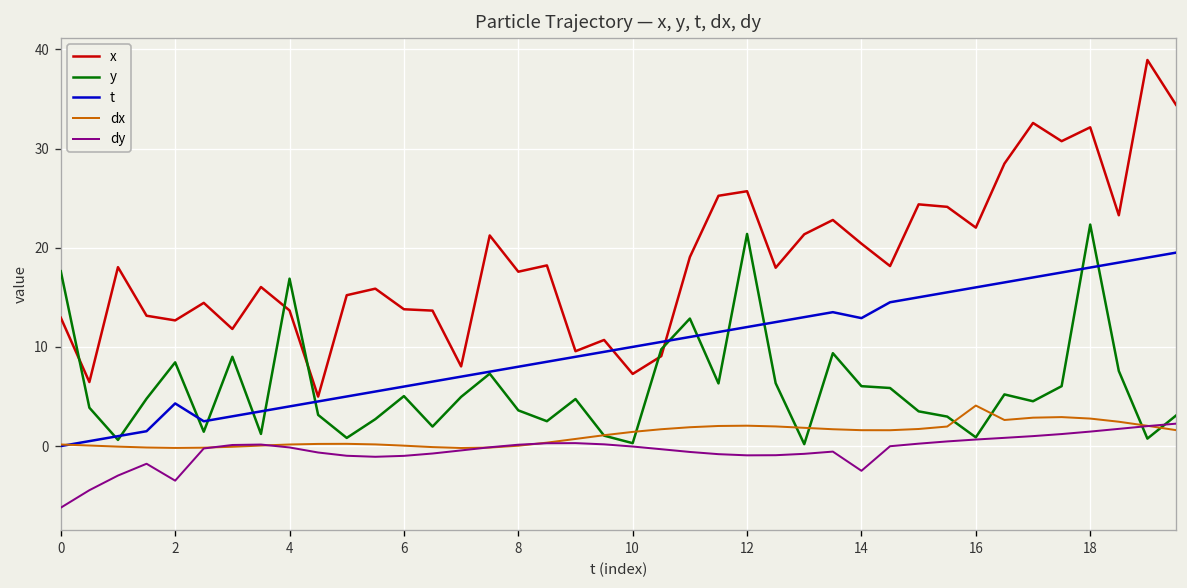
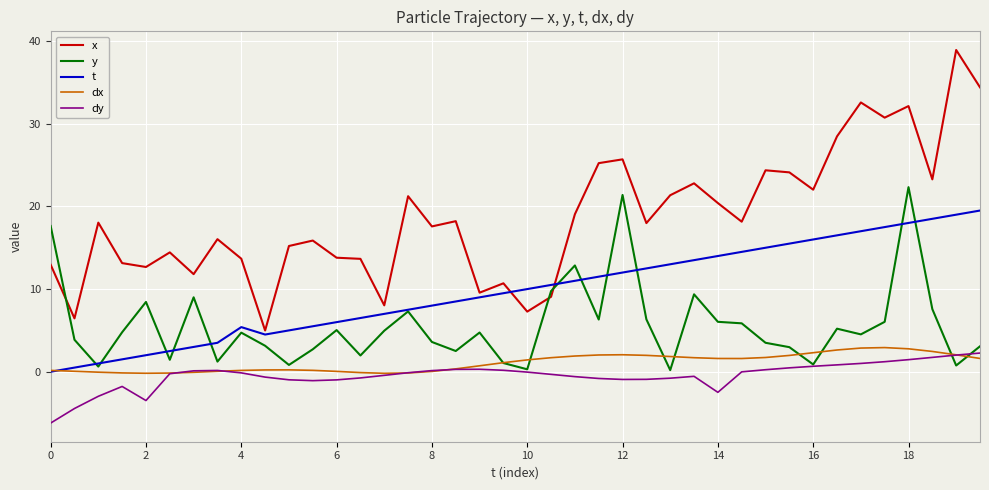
  {
    "x": {
      "0": 13,
      "2": 13,
      "4": 14,
      "6": 14,
      "8": 18,
      "10": 7,
      "12": 26,
      "14": 20,
      "16": 22,
      "18": 32
    },
    "y": {
      "0": 18,
      "2": 8,
-     "4": 17,
+     "4": 5,
      "6": 5,
      "8": 4,
      "10": 0,
      "12": 21,
      "14": 6,
      "18": 22
    },
    "t": {
-     "2": 4,
-     "4": 4,
+     "2": 2,
+     "4": 5,
      "6": 6,
      "8": 8,
      "10": 10,
      "12": 12,
-     "14": 13,
+     "14": 14,
      "16": 16,
      "18": 18
    },
    "dx": {
      "2": 0,
      "6": 0,
      "10": 1,
      "12": 2,
      "14": 2,
-     "16": 4,
+     "16": 2,
      "18": 3
    },
    "dy": {
      "0": -6,
      "2": -3,
      "6": -1,
      "10": 0,
      "12": -1,
      "14": -2,
      "18": 1
    }
  }
